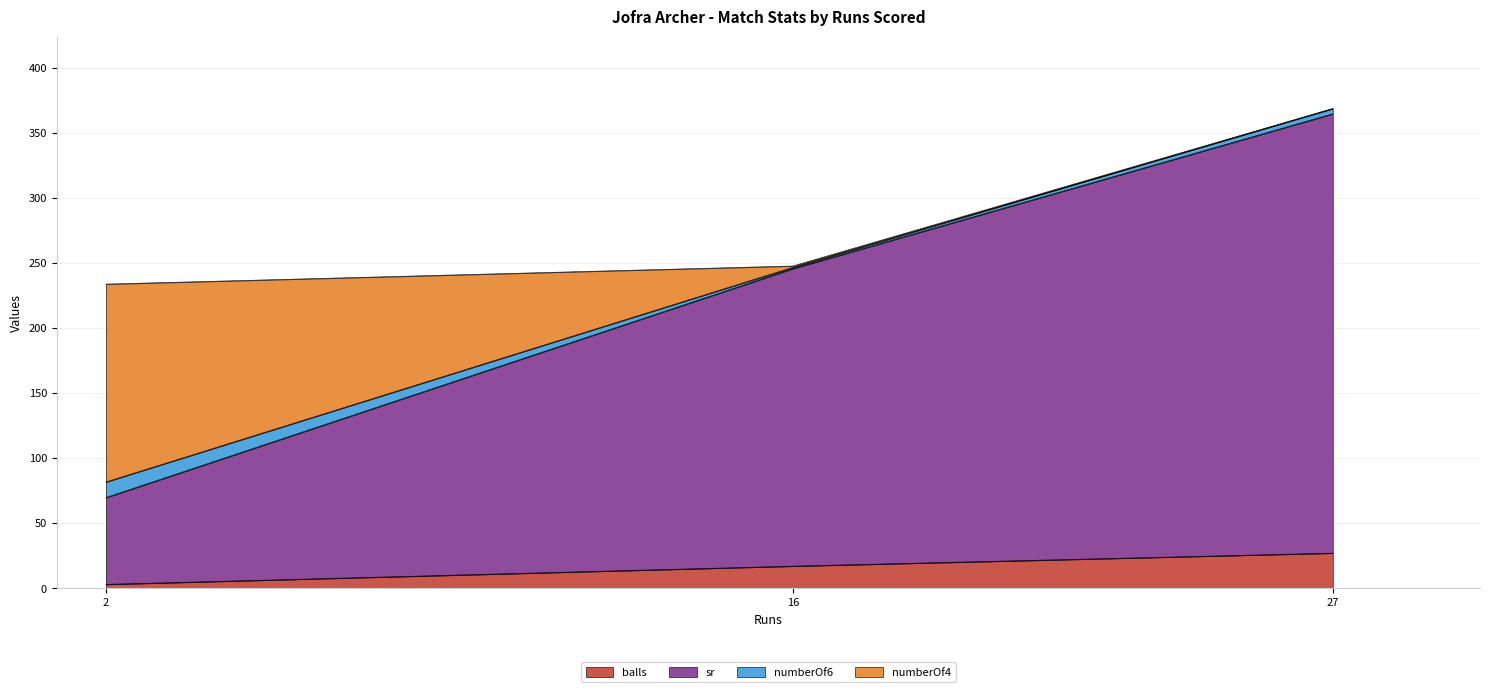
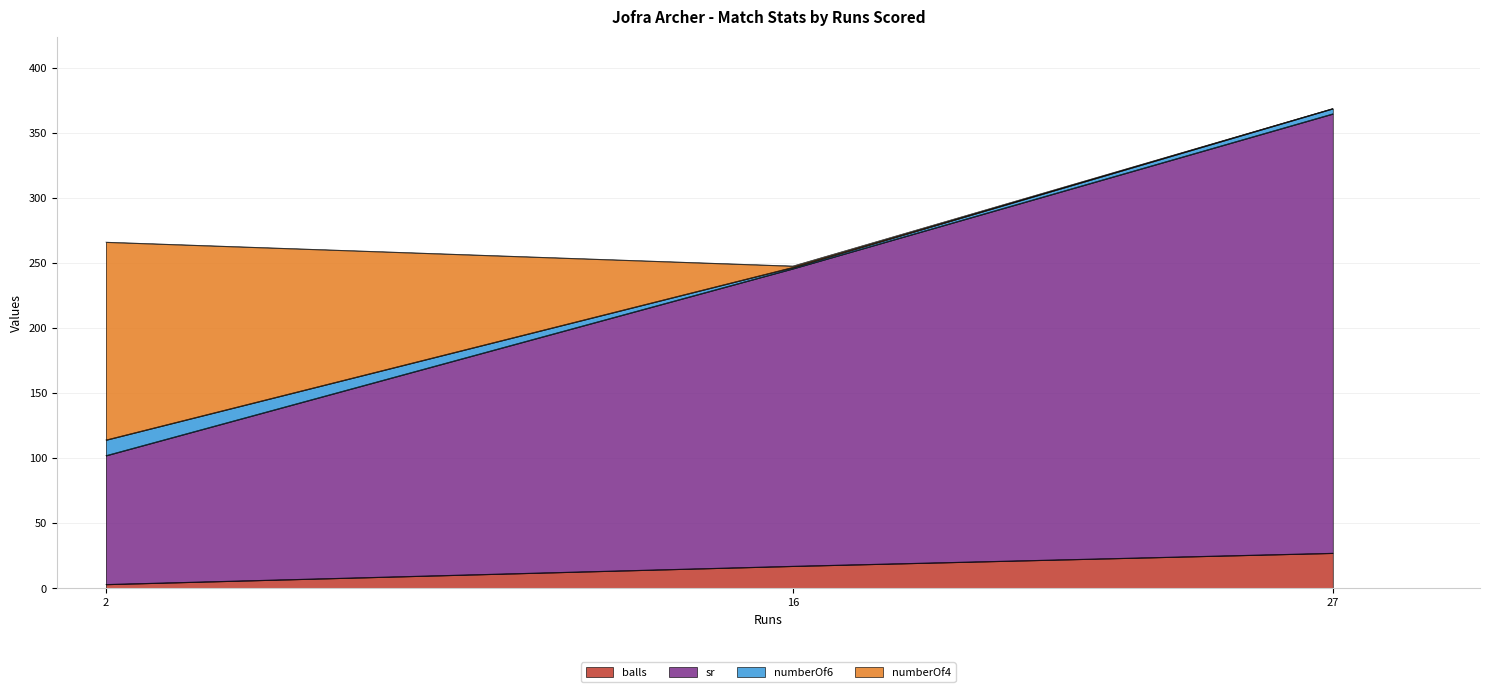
  {
    "balls": {
      "2": 3,
      "16": 17,
      "27": 27
    },
    "sr": {
-     "2": 67,
+     "2": 99,
      "27": 338
    },
    "numberOf6": {
      "2": 12
    },
    "numberOf4": {
      "2": 152
    }
  }
